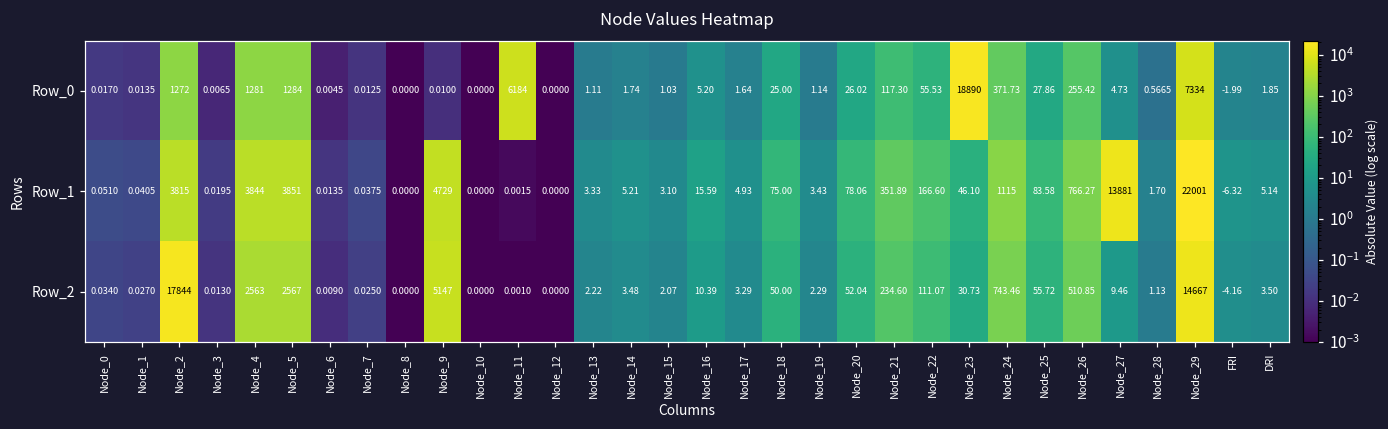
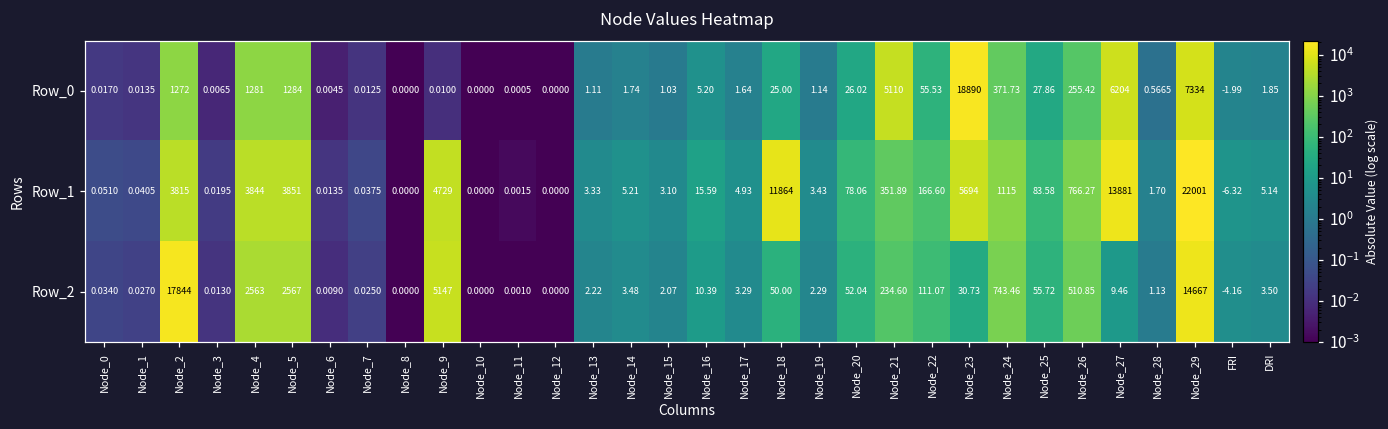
  {
    "Row_0": {
      "Node_0": 0.0170,
      "Node_1": 0.0135,
      "Node_2": 1272,
      "Node_3": 0.0065,
      "Node_4": 1281,
      "Node_5": 1284,
      "Node_6": 0.0045,
      "Node_7": 0.0125,
      "Node_8": 0.0000,
      "Node_9": 0.0100,
      "Node_10": 0.0000,
-     "Node_11": 6184,
+     "Node_11": 0.0005,
      "Node_12": 0.0000,
      "Node_13": 1.11,
      "Node_14": 1.74,
      "Node_15": 1.03,
      "Node_16": 5.20,
      "Node_17": 1.64,
      "Node_18": 25.00,
      "Node_19": 1.14,
      "Node_20": 26.02,
-     "Node_21": 117.30,
+     "Node_21": 5110,
      "Node_22": 55.53,
      "Node_23": 18890,
      "Node_24": 371.73,
      "Node_25": 27.86,
      "Node_26": 255.42,
-     "Node_27": 4.73,
+     "Node_27": 6204,
      "Node_28": 0.5665,
      "Node_29": 7334,
      "FRI": -1.99,
      "DRI": 1.85
    },
    "Row_1": {
      "Node_0": 0.0510,
      "Node_1": 0.0405,
      "Node_2": 3815,
      "Node_3": 0.0195,
      "Node_4": 3844,
      "Node_5": 3851,
      "Node_6": 0.0135,
      "Node_7": 0.0375,
      "Node_8": 0.0000,
      "Node_9": 4729,
      "Node_10": 0.0000,
      "Node_11": 0.0015,
      "Node_12": 0.0000,
      "Node_13": 3.33,
      "Node_14": 5.21,
      "Node_15": 3.10,
      "Node_16": 15.59,
      "Node_17": 4.93,
-     "Node_18": 75.00,
+     "Node_18": 11864,
      "Node_19": 3.43,
      "Node_20": 78.06,
      "Node_21": 351.89,
      "Node_22": 166.60,
-     "Node_23": 46.10,
+     "Node_23": 5694,
      "Node_24": 1115,
      "Node_25": 83.58,
      "Node_26": 766.27,
      "Node_27": 13881,
      "Node_28": 1.70,
      "Node_29": 22001,
      "FRI": -6.32,
      "DRI": 5.14
    },
    "Row_2": {
      "Node_0": 0.0340,
      "Node_1": 0.0270,
      "Node_2": 17844,
      "Node_3": 0.0130,
      "Node_4": 2563,
      "Node_5": 2567,
      "Node_6": 0.0090,
      "Node_7": 0.0250,
      "Node_8": 0.0000,
      "Node_9": 5147,
      "Node_10": 0.0000,
      "Node_11": 0.0010,
      "Node_12": 0.0000,
      "Node_13": 2.22,
      "Node_14": 3.48,
      "Node_15": 2.07,
      "Node_16": 10.39,
      "Node_17": 3.29,
      "Node_18": 50.00,
      "Node_19": 2.29,
      "Node_20": 52.04,
      "Node_21": 234.60,
      "Node_22": 111.07,
      "Node_23": 30.73,
      "Node_24": 743.46,
      "Node_25": 55.72,
      "Node_26": 510.85,
      "Node_27": 9.46,
      "Node_28": 1.13,
      "Node_29": 14667,
      "FRI": -4.16,
      "DRI": 3.50
    }
  }
